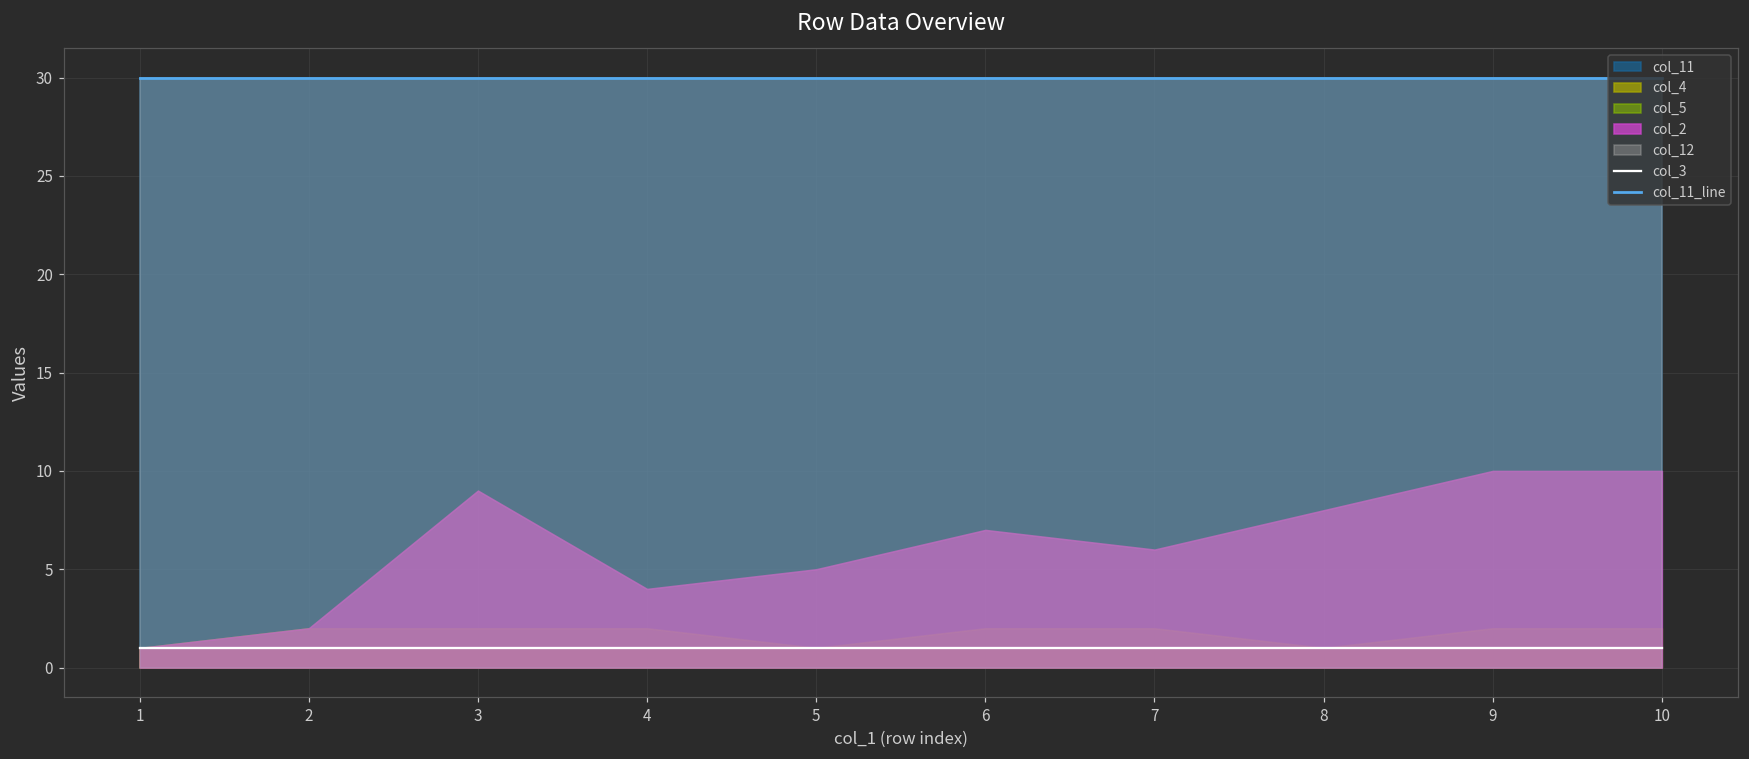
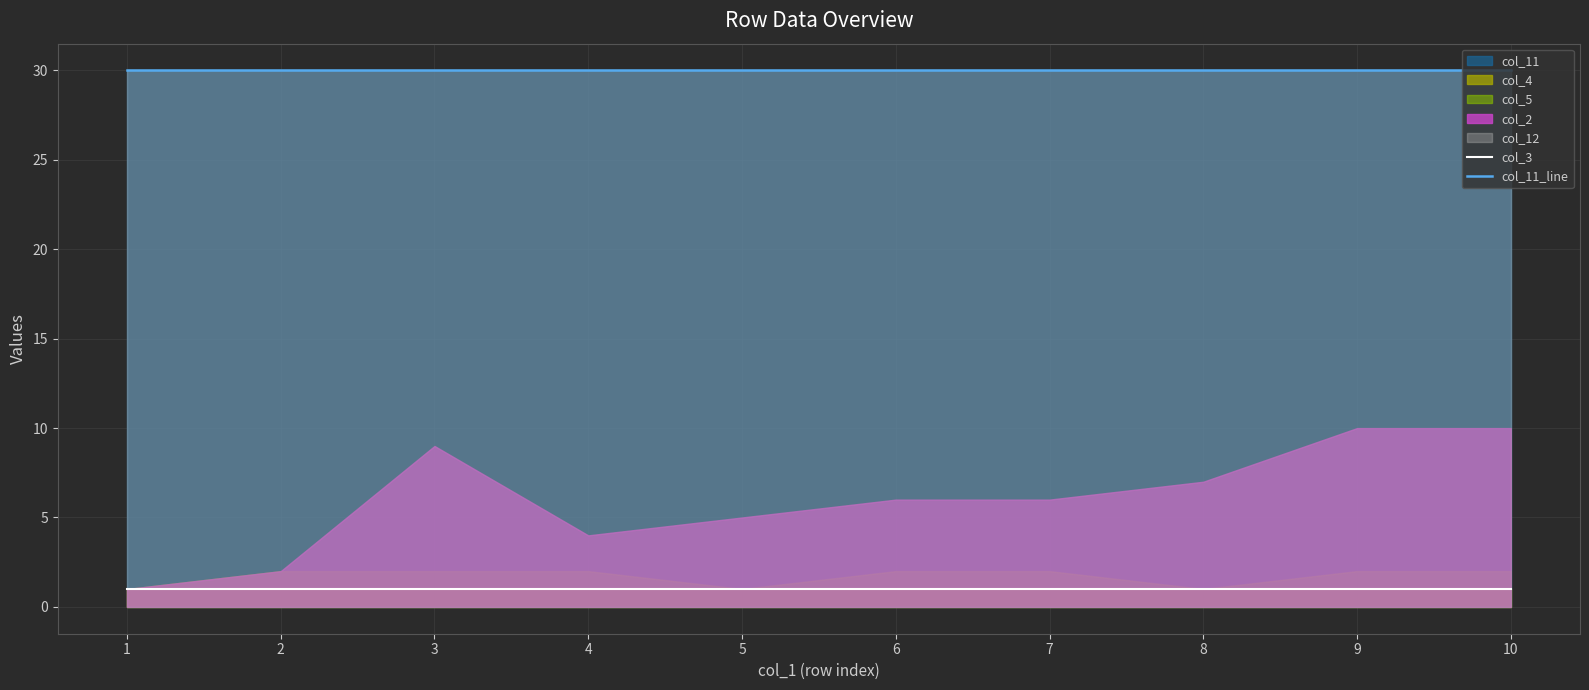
  {
    "col_12": {
      "1": 30,
      "2": 30,
      "3": 30,
      "4": 30,
      "5": 30,
      "6": 30,
      "7": 30,
      "8": 30,
      "9": 30
    },
    "col_2": {
      "3": 9,
      "4": 4,
      "5": 5,
-     "6": 7,
+     "6": 6,
      "7": 6,
-     "8": 8,
+     "8": 7,
      "9": 10,
      "10": 10
    }
  }
